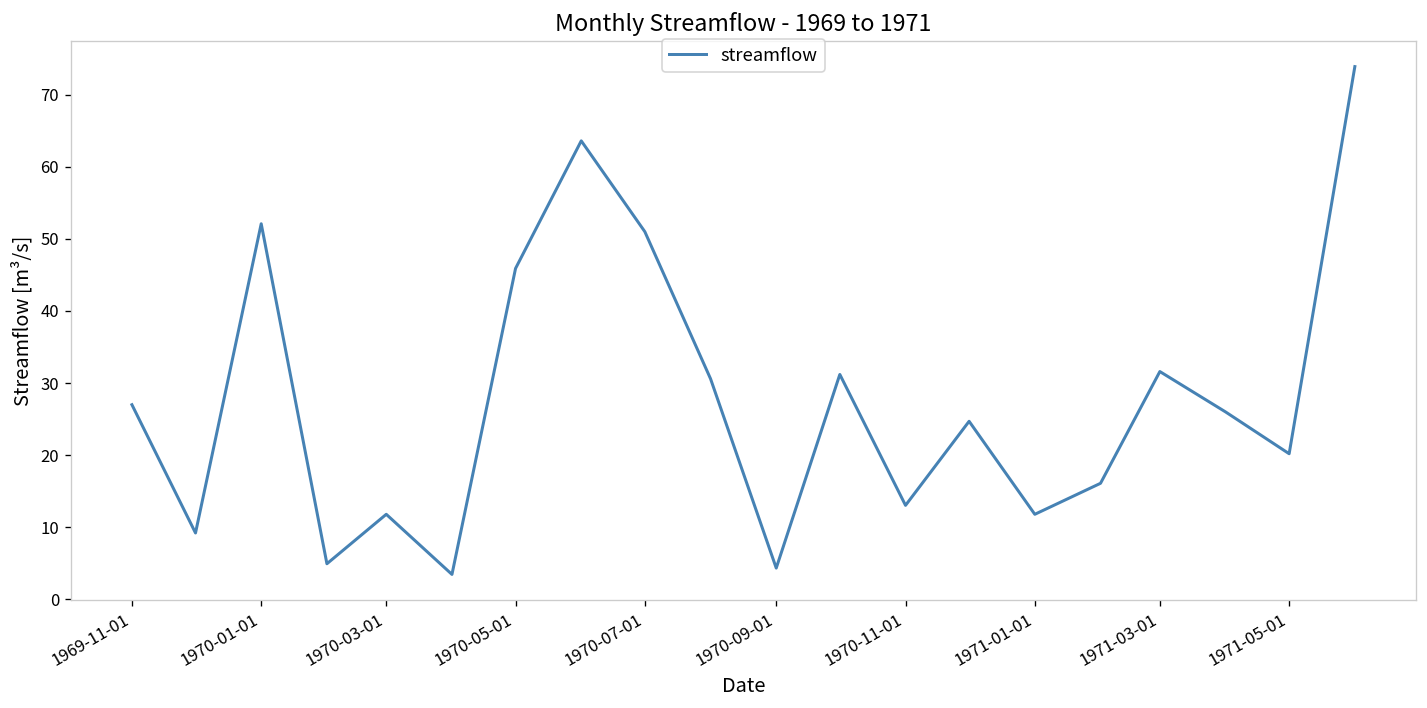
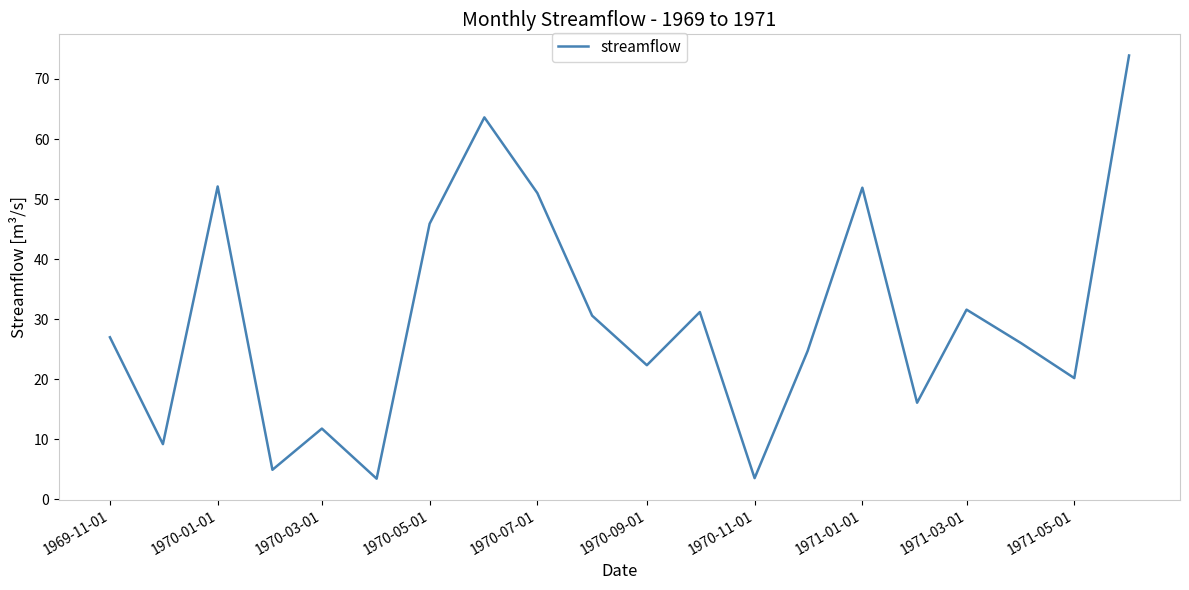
  {
    "1969-11-01": 27,
    "1970-01-01": 52,
    "1970-03-01": 12,
    "1970-05-01": 46,
    "1970-07-01": 51,
-   "1970-09-01": 4,
-   "1970-11-01": 13,
-   "1971-01-01": 12,
+   "1970-09-01": 22,
+   "1970-11-01": 4,
+   "1971-01-01": 52,
    "1971-03-01": 32,
    "1971-05-01": 20
  }
